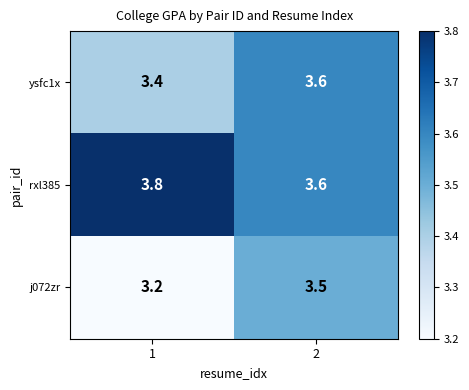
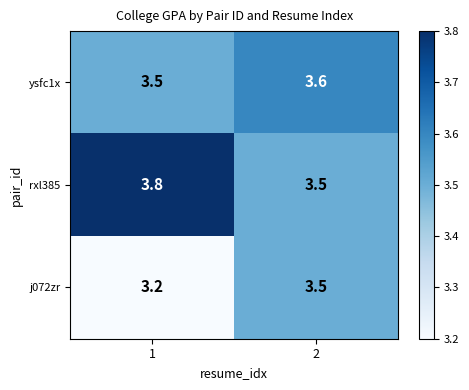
  {
    "ysfc1x": {
-     "1": 3.4,
+     "1": 3.5,
      "2": 3.6
    },
    "rxl385": {
      "1": 3.8,
-     "2": 3.6
+     "2": 3.5
    },
    "j072zr": {
      "1": 3.2,
      "2": 3.5
    }
  }
